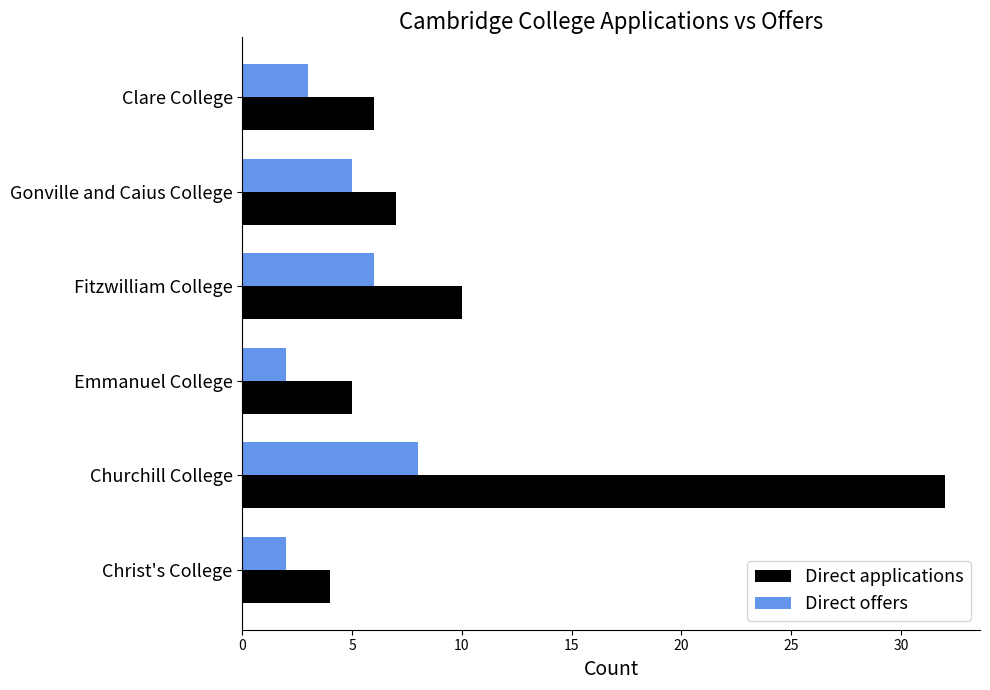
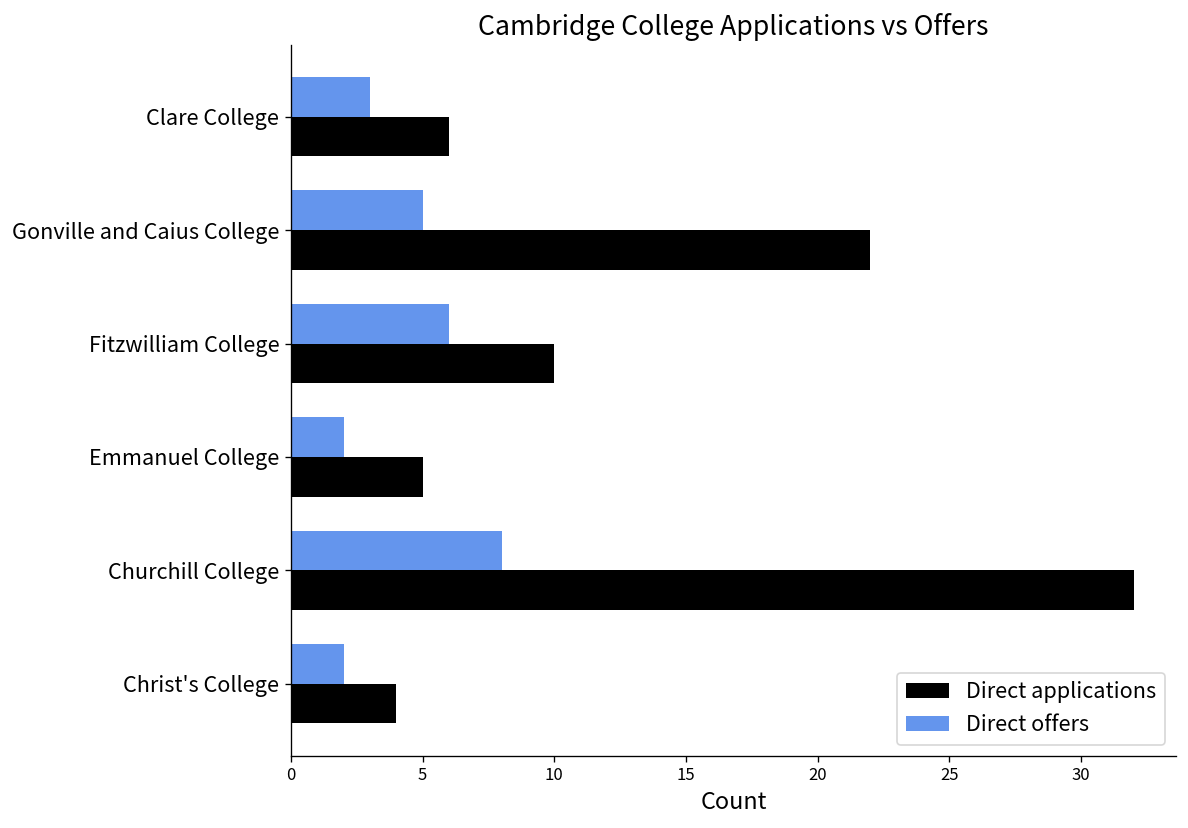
  {
    "Direct applications": {
      "Clare College": 6,
-     "Gonville and Caius College": 7,
+     "Gonville and Caius College": 22,
      "Fitzwilliam College": 10,
      "Emmanuel College": 5,
      "Churchill College": 32,
      "Christ's College": 4
    },
    "Direct offers": {
      "Clare College": 3,
      "Gonville and Caius College": 5,
      "Fitzwilliam College": 6,
      "Emmanuel College": 2,
      "Churchill College": 8,
      "Christ's College": 2
    }
  }
